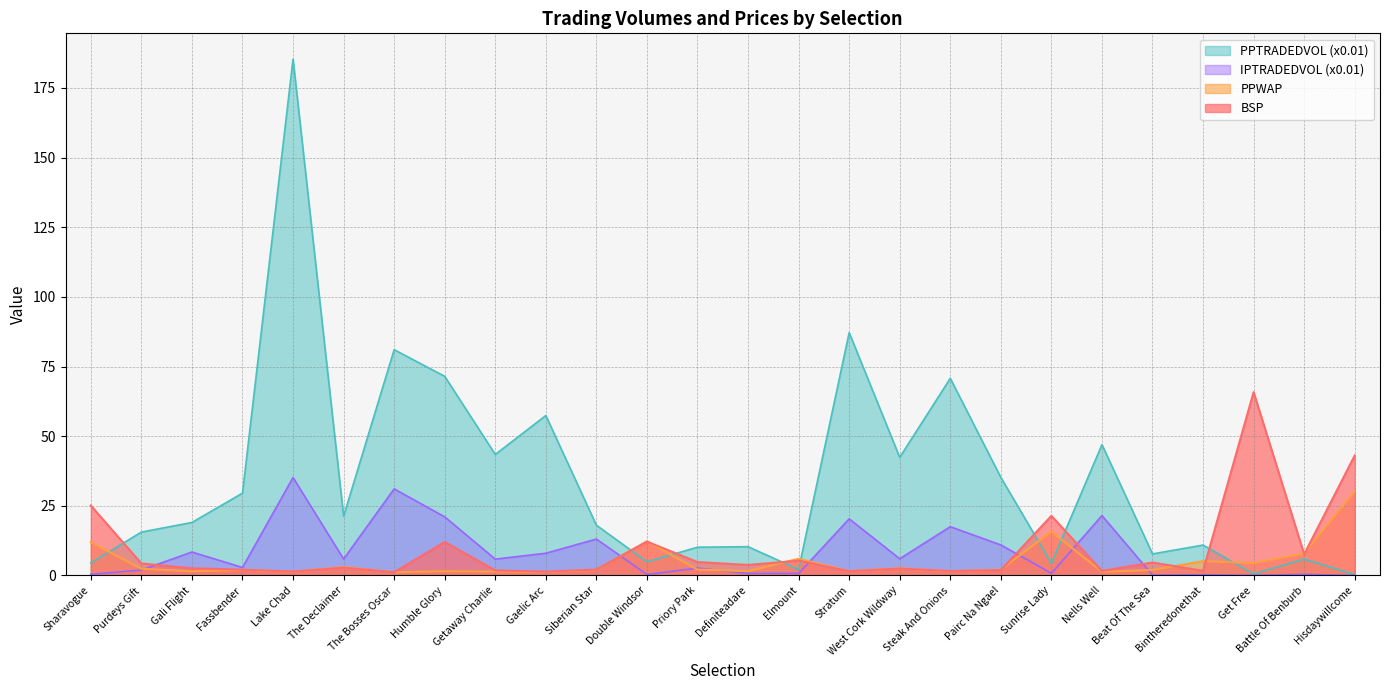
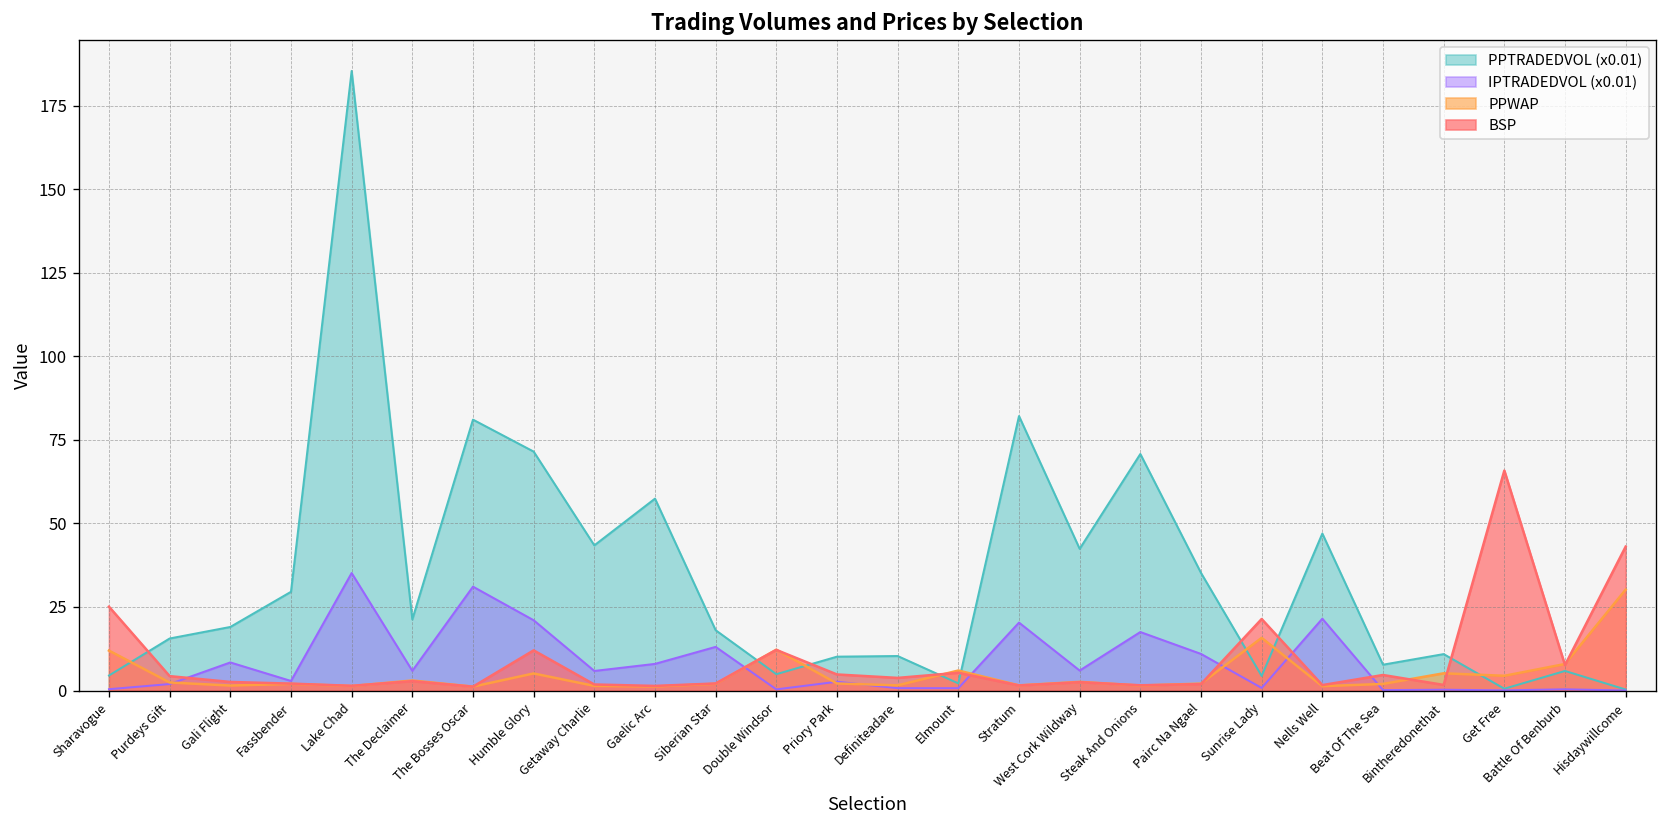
  {
    "PPTRADEDVOL (x0.01)": {
      "Sharavogue": 4,
      "Purdeys Gift": 16,
      "Gali Flight": 19,
      "Fassbender": 30,
      "Lake Chad": 185,
      "The Declaimer": 21,
      "The Bosses Oscar": 81,
      "Humble Glory": 71,
      "Getaway Charlie": 43,
      "Gaelic Arc": 57,
      "Siberian Star": 18,
      "Double Windsor": 5,
      "Priory Park": 10,
      "Definiteadare": 10,
      "Elmount": 2,
-     "Stratum": 87,
+     "Stratum": 82,
      "West Cork Wildway": 42,
      "Steak And Onions": 71,
      "Pairc Na Ngael": 35,
      "Sunrise Lady": 4,
      "Nells Well": 47,
      "Beat Of The Sea": 8,
      "Bintheredonethat": 11,
      "Battle Of Benburb": 6
    },
    "IPTRADEDVOL (x0.01)": {
      "Sharavogue": 0,
      "Gali Flight": 8,
      "Lake Chad": 35,
      "The Declaimer": 6,
      "The Bosses Oscar": 31,
      "Humble Glory": 21,
      "Getaway Charlie": 6,
      "Gaelic Arc": 8,
      "Siberian Star": 13,
      "Double Windsor": 0,
      "Elmount": 1,
      "Stratum": 20,
      "West Cork Wildway": 6,
      "Steak And Onions": 17,
      "Pairc Na Ngael": 11,
      "Sunrise Lady": 1,
      "Nells Well": 21,
      "Beat Of The Sea": 0,
      "Bintheredonethat": 0,
      "Battle Of Benburb": 0
    },
    "PPWAP": {
      "Sharavogue": 12,
      "Gali Flight": 1,
-     "Humble Glory": 2,
+     "Humble Glory": 5,
      "Sunrise Lady": 16,
      "Beat Of The Sea": 2,
      "Bintheredonethat": 5,
      "Get Free": 4,
      "Hisdaywillcome": 30
    },
    "BSP": {
      "Sharavogue": 25,
      "Purdeys Gift": 4,
      "Gali Flight": 3,
      "Humble Glory": 12,
      "Priory Park": 5,
      "Definiteadare": 4,
      "Sunrise Lady": 21,
      "Beat Of The Sea": 5,
      "Bintheredonethat": 2,
      "Get Free": 66,
      "Hisdaywillcome": 43
    }
  }
